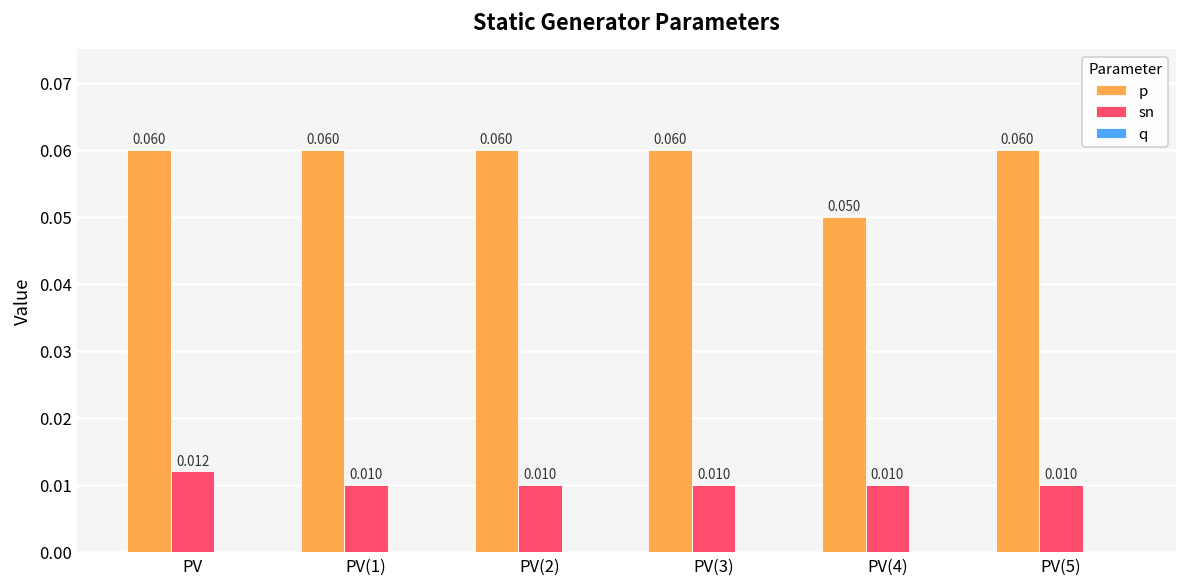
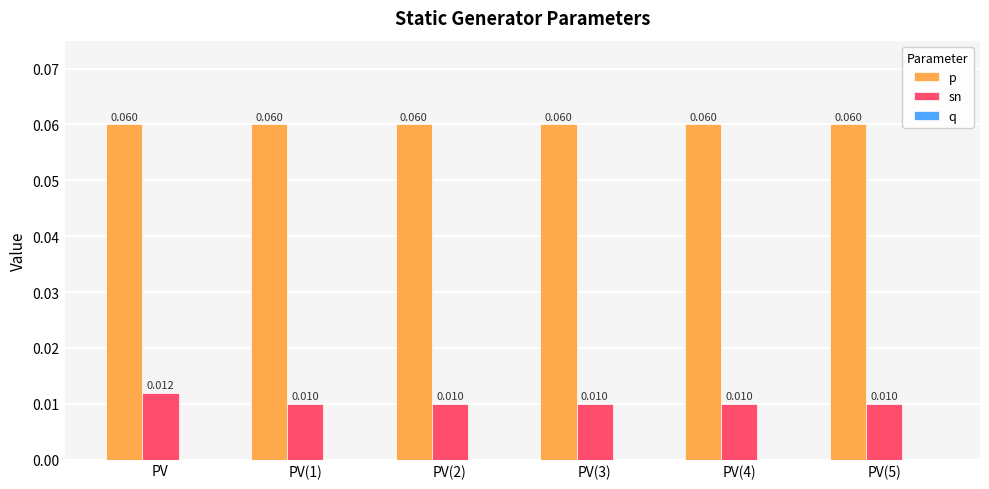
  {
    "p": {
      "PV": 0.060,
      "PV(1)": 0.060,
      "PV(2)": 0.060,
      "PV(3)": 0.060,
-     "PV(4)": 0.050,
+     "PV(4)": 0.060,
      "PV(5)": 0.060
    },
    "sn": {
      "PV": 0.012,
      "PV(1)": 0.010,
      "PV(2)": 0.010,
      "PV(3)": 0.010,
      "PV(4)": 0.010,
      "PV(5)": 0.010
    },
    "q": {
      "PV": 0.000,
      "PV(1)": 0.000,
      "PV(2)": 0.000,
      "PV(3)": 0.000,
      "PV(4)": 0.000,
      "PV(5)": 0.000
    }
  }
